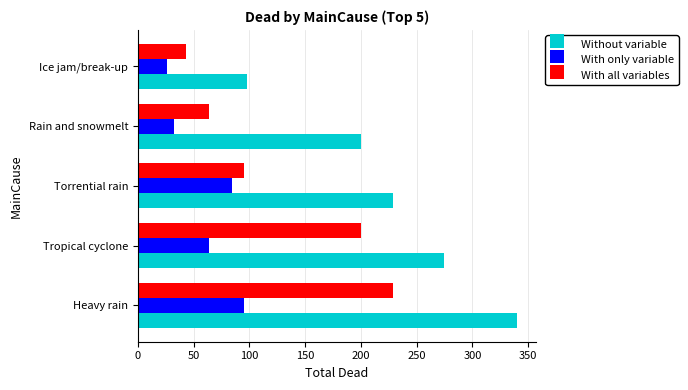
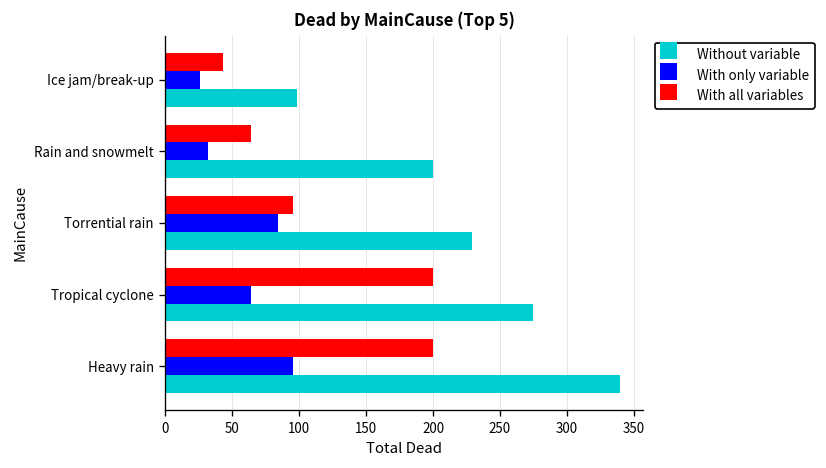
  {
    "Without variable": {
      "Ice jam/break-up": 98,
      "Rain and snowmelt": 200,
      "Torrential rain": 229,
      "Tropical cyclone": 275,
      "Heavy rain": 340
    },
    "With only variable": {
      "Ice jam/break-up": 26,
      "Rain and snowmelt": 32,
      "Torrential rain": 84,
      "Tropical cyclone": 64,
      "Heavy rain": 95
    },
    "With all variables": {
      "Ice jam/break-up": 43,
      "Rain and snowmelt": 64,
      "Torrential rain": 95,
      "Tropical cyclone": 200,
-     "Heavy rain": 229
+     "Heavy rain": 200
    }
  }
